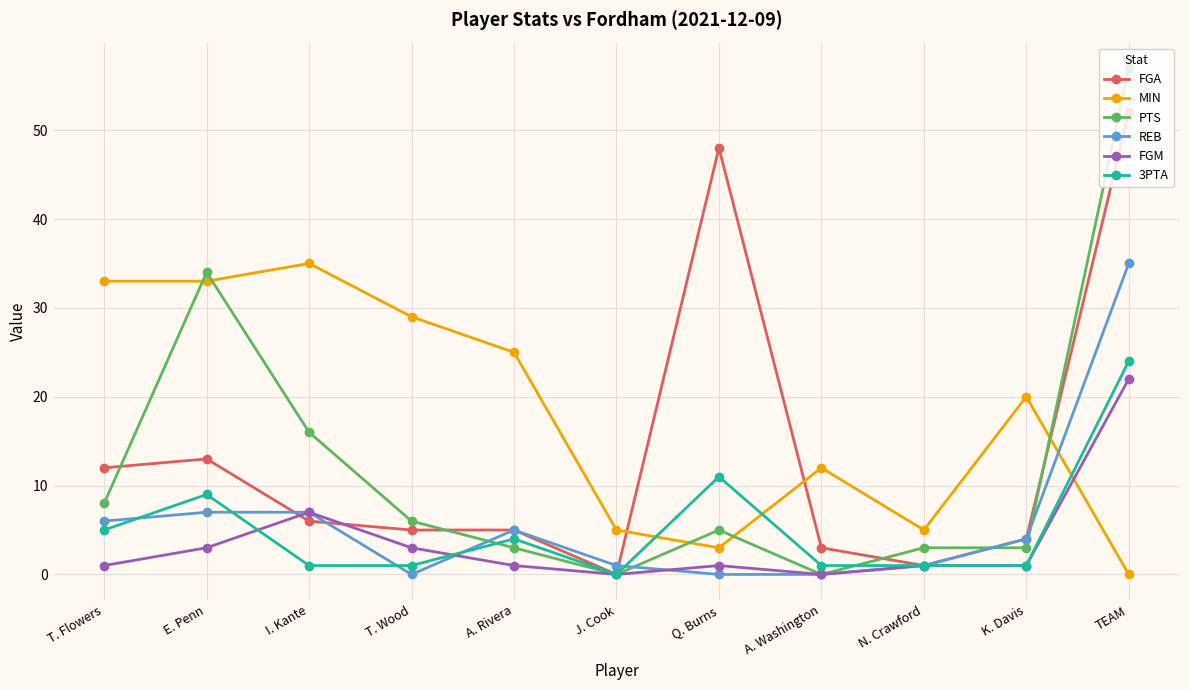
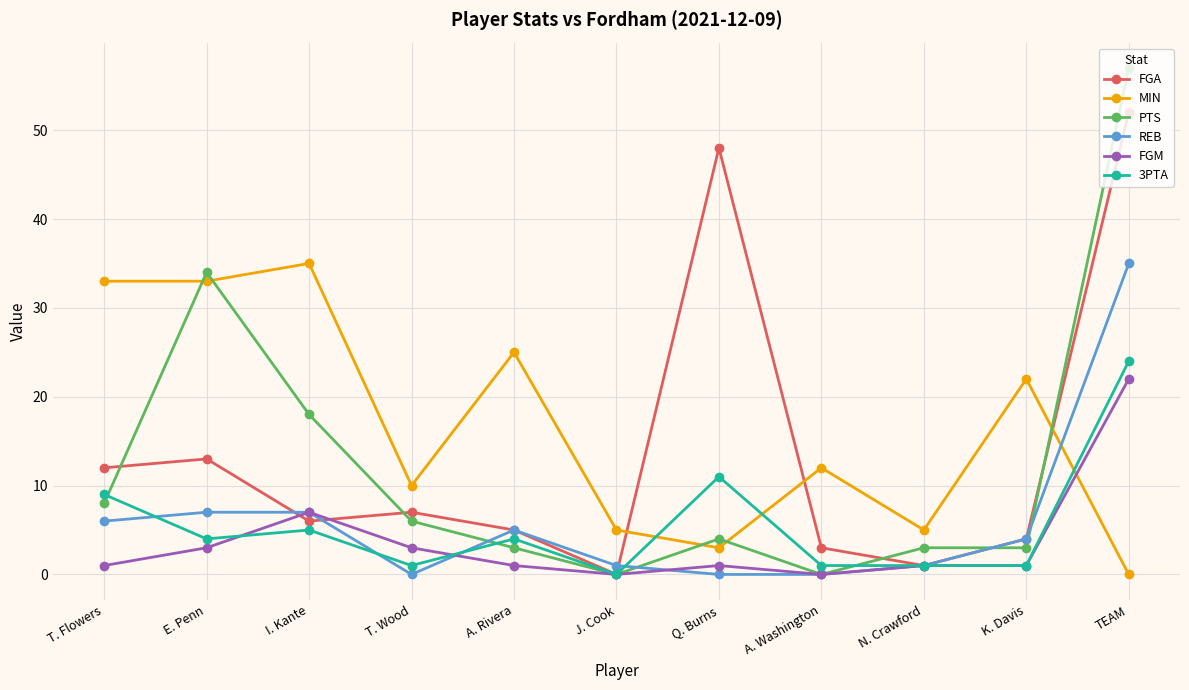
  {
    "FGA": {
      "T. Flowers": 12,
      "E. Penn": 13,
      "I. Kante": 6,
-     "T. Wood": 5,
+     "T. Wood": 7,
      "Q. Burns": 48,
      "A. Washington": 3
    },
    "MIN": {
      "T. Flowers": 33,
      "E. Penn": 33,
      "I. Kante": 35,
-     "T. Wood": 29,
+     "T. Wood": 10,
      "A. Rivera": 25,
      "J. Cook": 5,
      "Q. Burns": 3,
      "A. Washington": 12,
      "N. Crawford": 5,
-     "K. Davis": 20,
+     "K. Davis": 22,
      "TEAM": 0
    },
    "PTS": {
      "T. Flowers": 8,
      "E. Penn": 34,
-     "I. Kante": 16,
+     "I. Kante": 18,
      "T. Wood": 6,
      "A. Rivera": 3,
-     "Q. Burns": 5,
+     "Q. Burns": 4,
      "N. Crawford": 3,
      "K. Davis": 3
    },
    "REB": {
      "T. Flowers": 6,
      "E. Penn": 7,
      "T. Wood": 0,
      "J. Cook": 1,
      "Q. Burns": 0,
      "TEAM": 35
    },
    "FGM": {
      "T. Flowers": 1,
      "E. Penn": 3,
      "T. Wood": 3,
      "A. Rivera": 1,
      "Q. Burns": 1,
      "TEAM": 22
    },
    "3PTA": {
-     "T. Flowers": 5,
-     "E. Penn": 9,
-     "I. Kante": 1,
+     "T. Flowers": 9,
+     "E. Penn": 4,
+     "I. Kante": 5,
      "T. Wood": 1,
      "A. Rivera": 4,
      "Q. Burns": 11,
      "A. Washington": 1,
      "TEAM": 24
    }
  }
